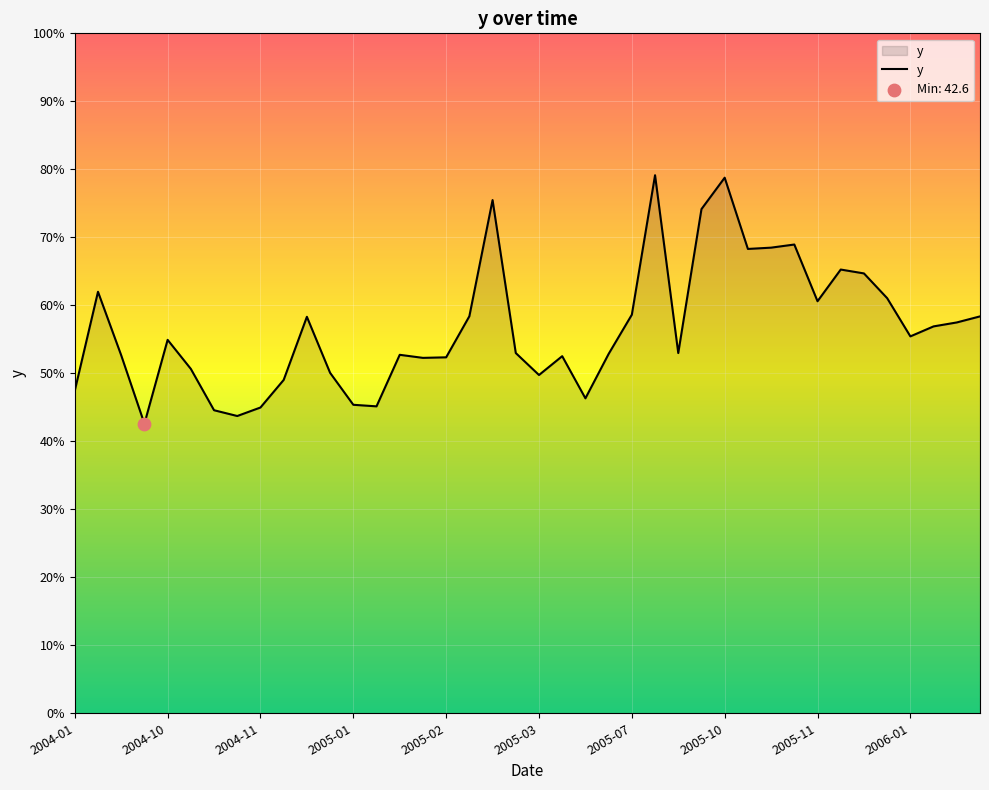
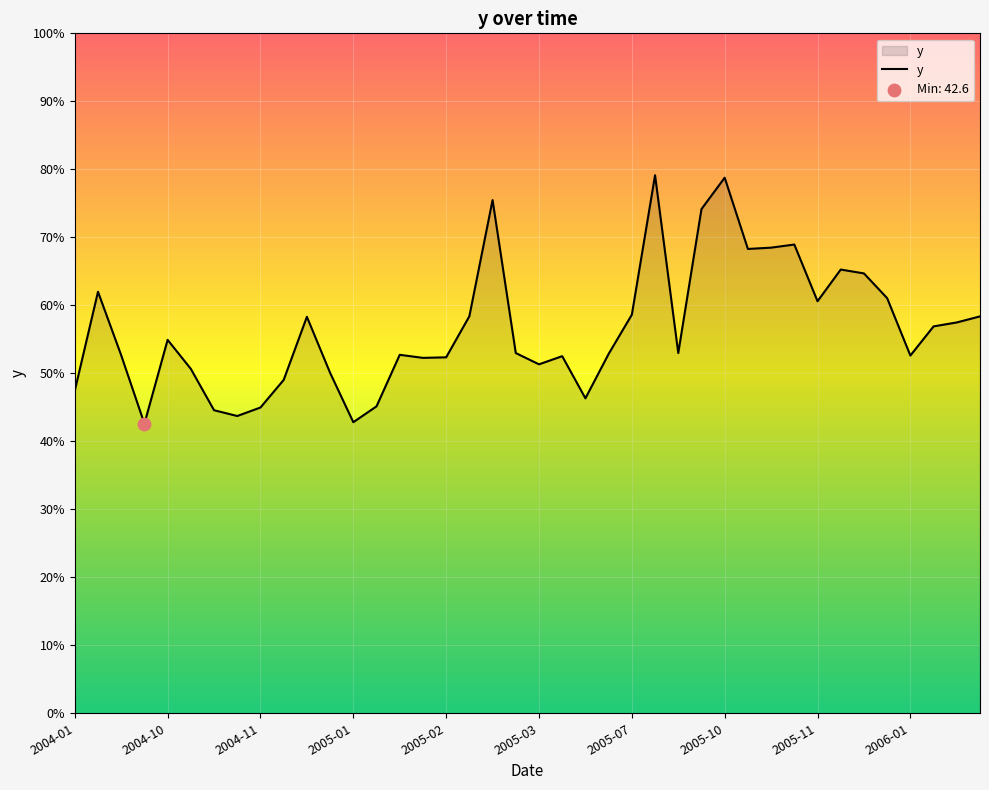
  {
    "y": {
      "2004-01": "47%",
      "2004-10": "55%",
      "2004-11": "45%",
-     "2005-01": "45%",
+     "2005-01": "43%",
      "2005-02": "52%",
-     "2005-03": "50%",
+     "2005-03": "51%",
      "2005-07": "59%",
      "2005-10": "79%",
      "2005-11": "61%",
-     "2006-01": "55%"
+     "2006-01": "53%"
    }
  }
